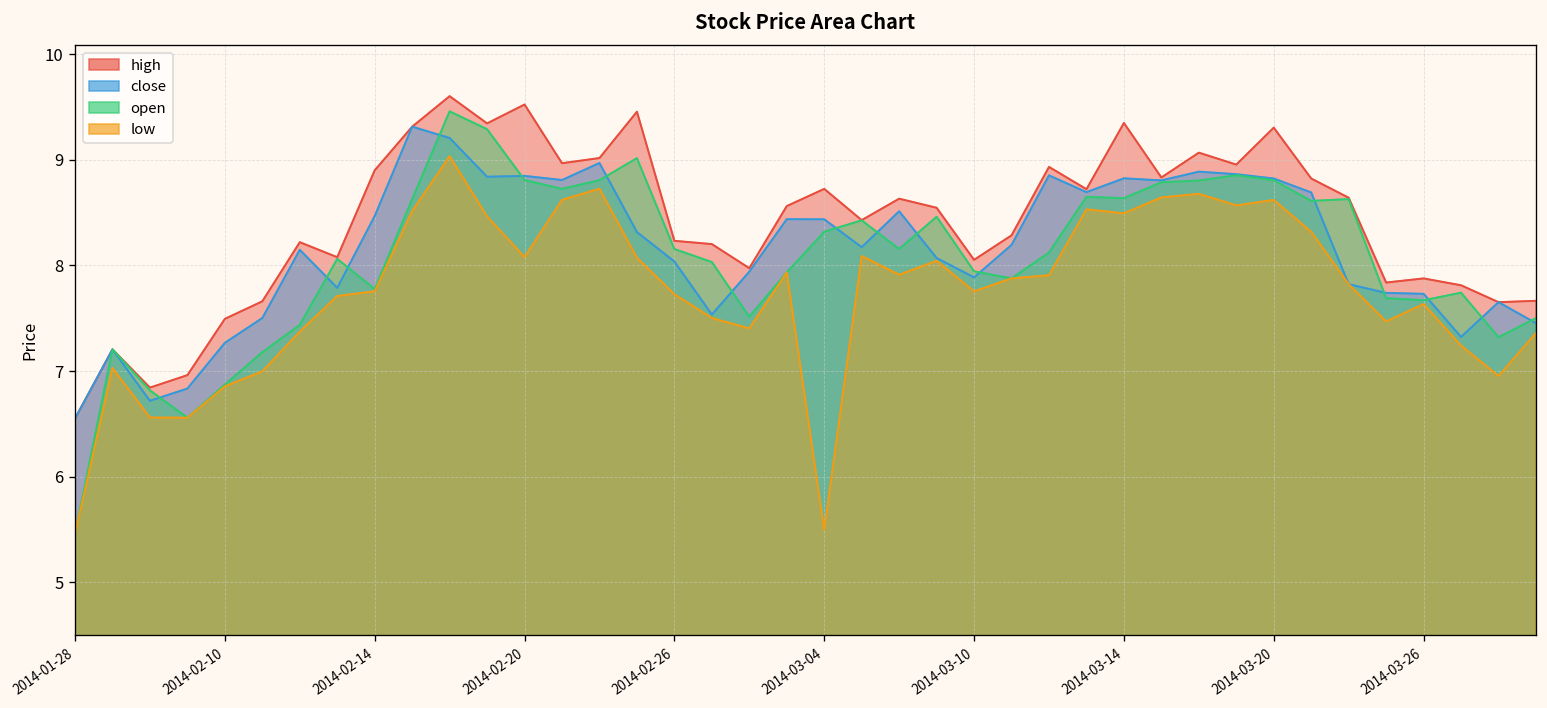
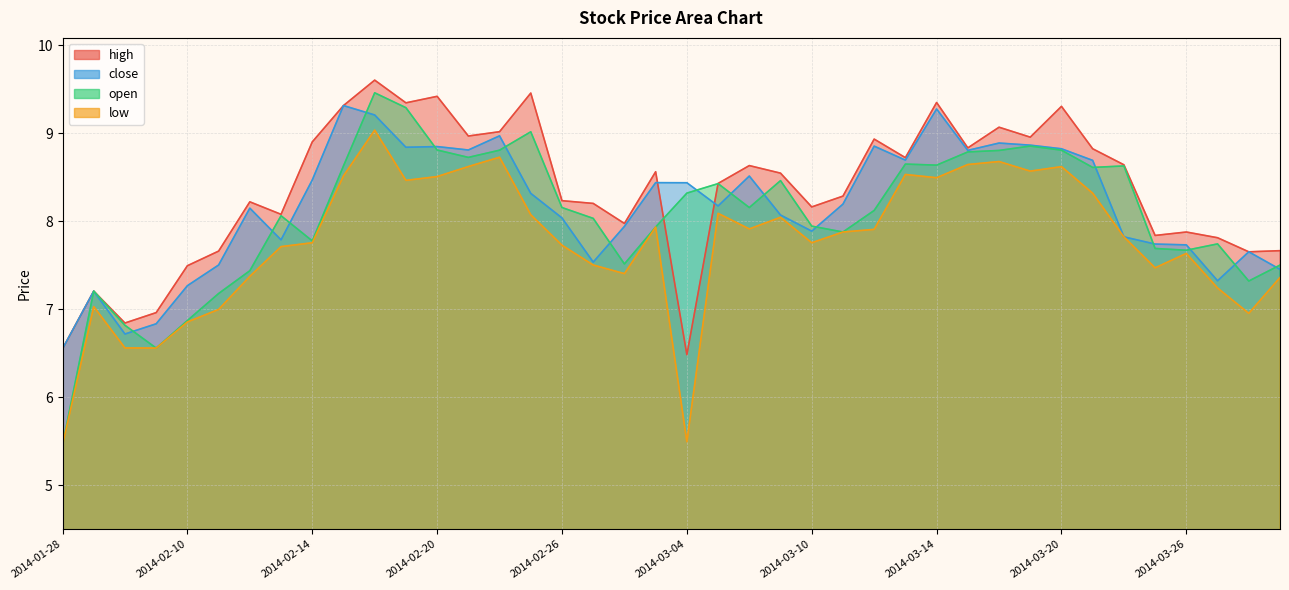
  {
    "high": {
      "2014-02-10": 7.5,
      "2014-02-14": 8.9,
-     "2014-02-20": 9.5,
+     "2014-02-20": 9.4,
      "2014-02-26": 8.2,
-     "2014-03-04": 8.7,
-     "2014-03-10": 8.1,
+     "2014-03-04": 6.5,
+     "2014-03-10": 8.2,
      "2014-03-14": 9.3,
      "2014-03-20": 9.3,
      "2014-03-26": 7.9
    },
    "close": {
      "2014-02-10": 7.3,
      "2014-02-14": 8.5,
      "2014-02-20": 8.8,
      "2014-02-26": 8.0,
      "2014-03-04": 8.4,
      "2014-03-10": 7.9,
-     "2014-03-14": 8.8,
+     "2014-03-14": 9.3,
      "2014-03-26": 7.7
    },
    "open": {
      "2014-02-20": 8.8,
      "2014-02-26": 8.2,
      "2014-03-04": 8.3,
      "2014-03-10": 7.9,
      "2014-03-14": 8.6,
      "2014-03-26": 7.7
    },
    "low": {
-     "2014-02-20": 8.1,
+     "2014-02-20": 8.5,
      "2014-02-26": 7.7,
      "2014-03-04": 5.5,
      "2014-03-10": 7.8,
      "2014-03-14": 8.5,
      "2014-03-20": 8.6,
      "2014-03-26": 7.6
    }
  }
